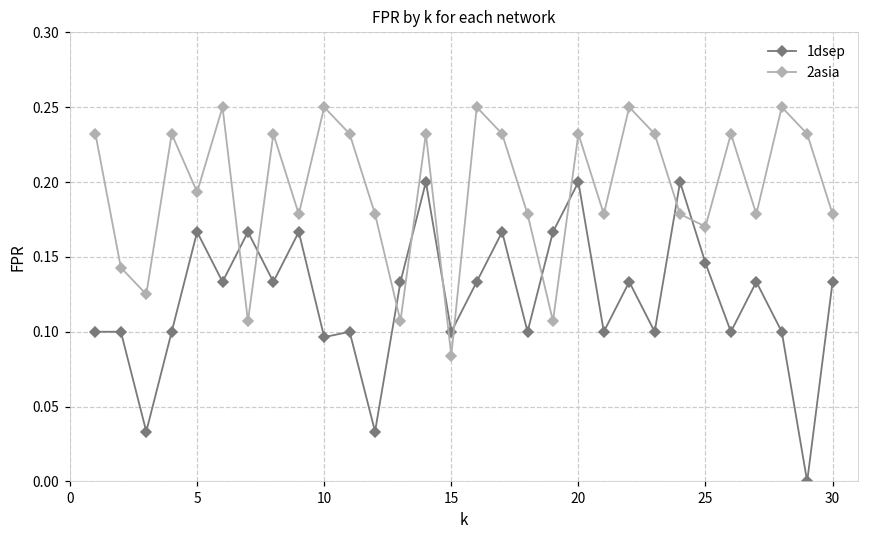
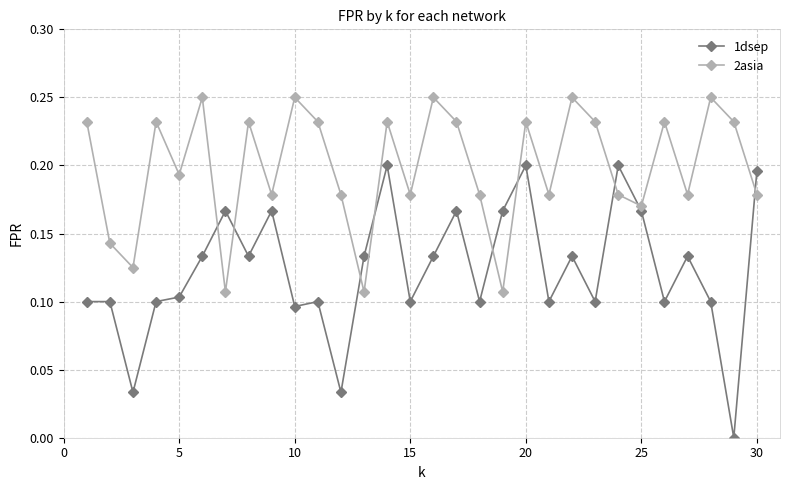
  {
    "1dsep": {
-     "5": 0.167,
+     "5": 0.103,
      "10": 0.096,
      "15": 0.100,
      "20": 0.200,
-     "25": 0.146,
-     "30": 0.133
+     "25": 0.167,
+     "30": 0.196
    },
    "2asia": {
      "5": 0.193,
      "10": 0.250,
-     "15": 0.084,
+     "15": 0.179,
      "20": 0.232,
      "25": 0.170,
      "30": 0.179
    }
  }
